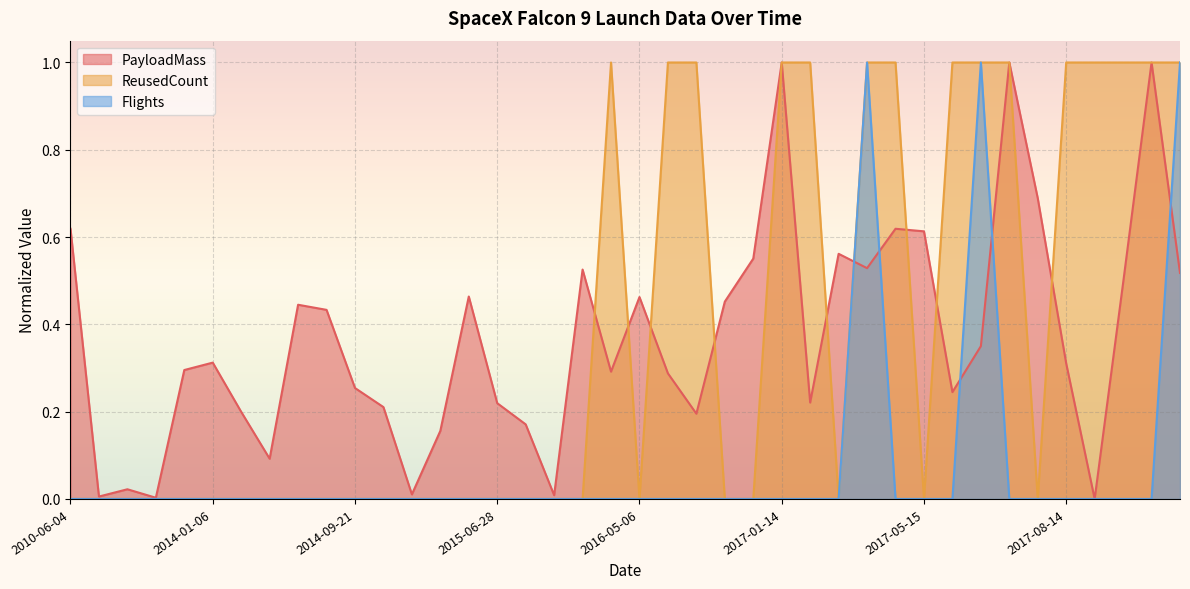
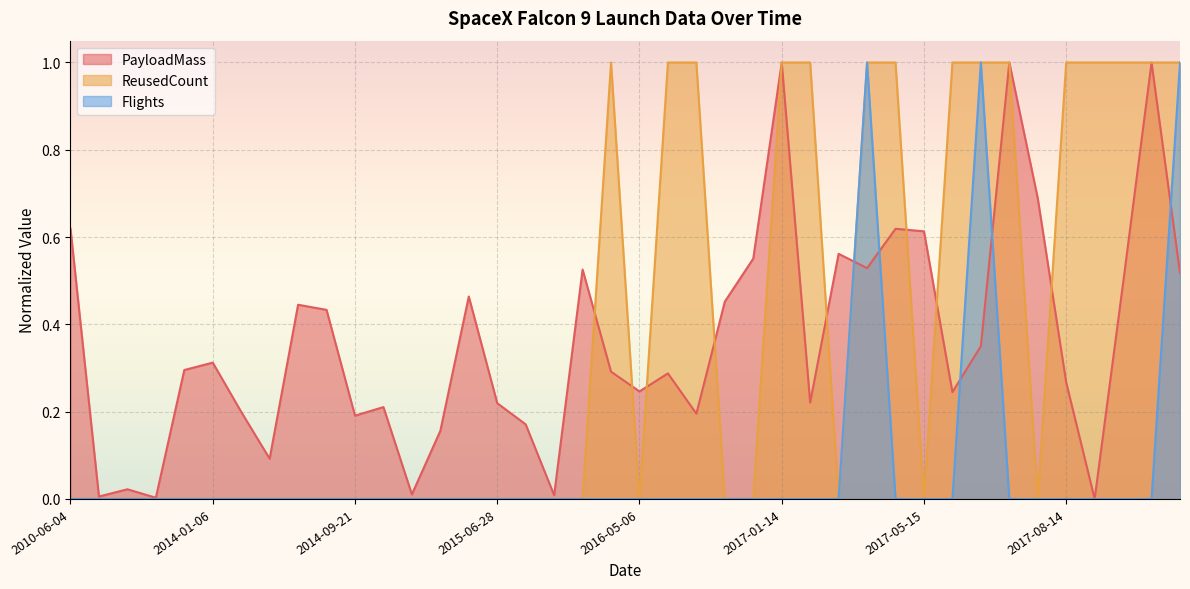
  {
    "PayloadMass": {
      "2010-06-04": 0.62,
      "2014-01-06": 0.31,
-     "2014-09-21": 0.25,
+     "2014-09-21": 0.19,
      "2015-06-28": 0.22,
-     "2016-05-06": 0.46,
+     "2016-05-06": 0.25,
      "2017-05-15": 0.61,
-     "2017-08-14": 0.31
+     "2017-08-14": 0.27
    },
    "ReusedCount": {
      "2017-08-14": 1.00
    },
    "Flights": {
      "2017-01-14": 0.00,
      "2017-08-14": 0.00
    }
  }
